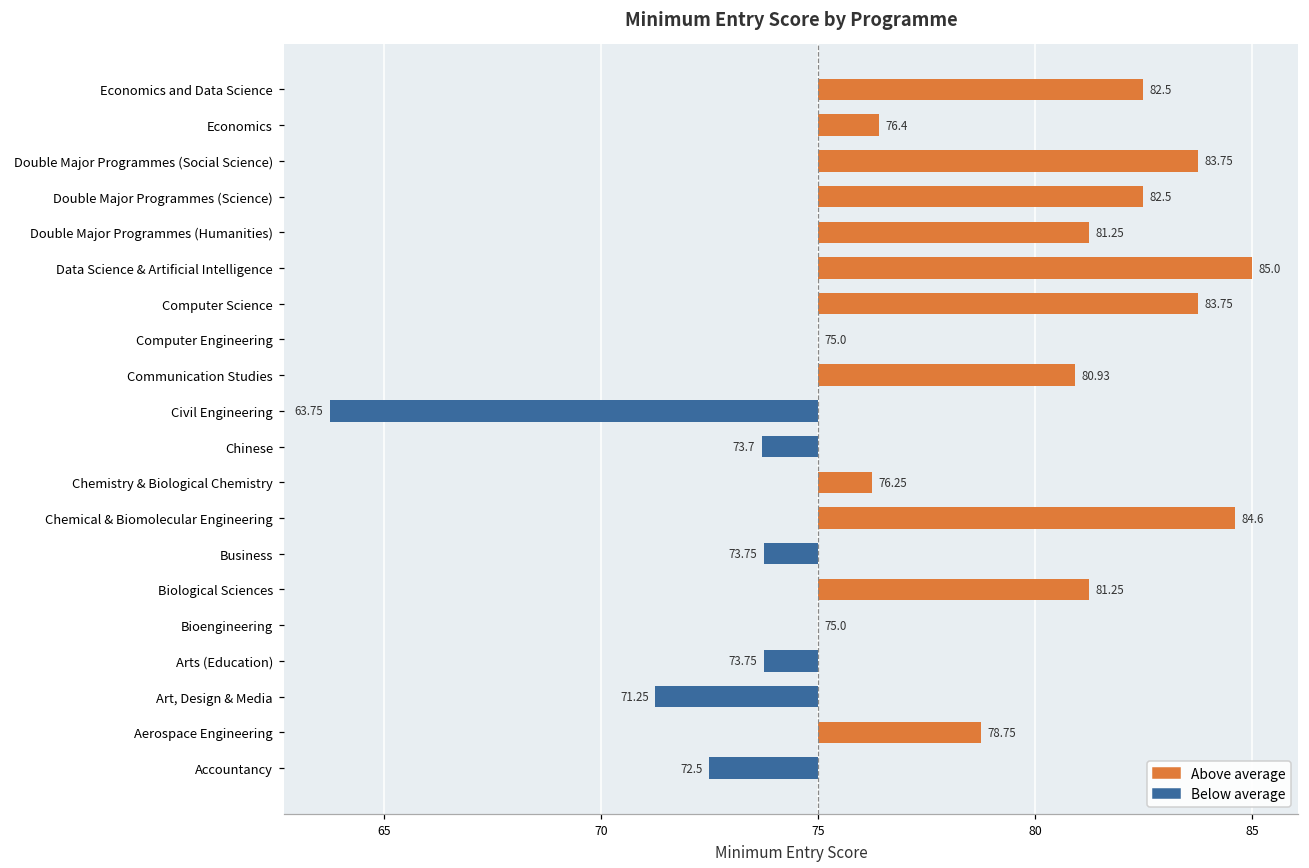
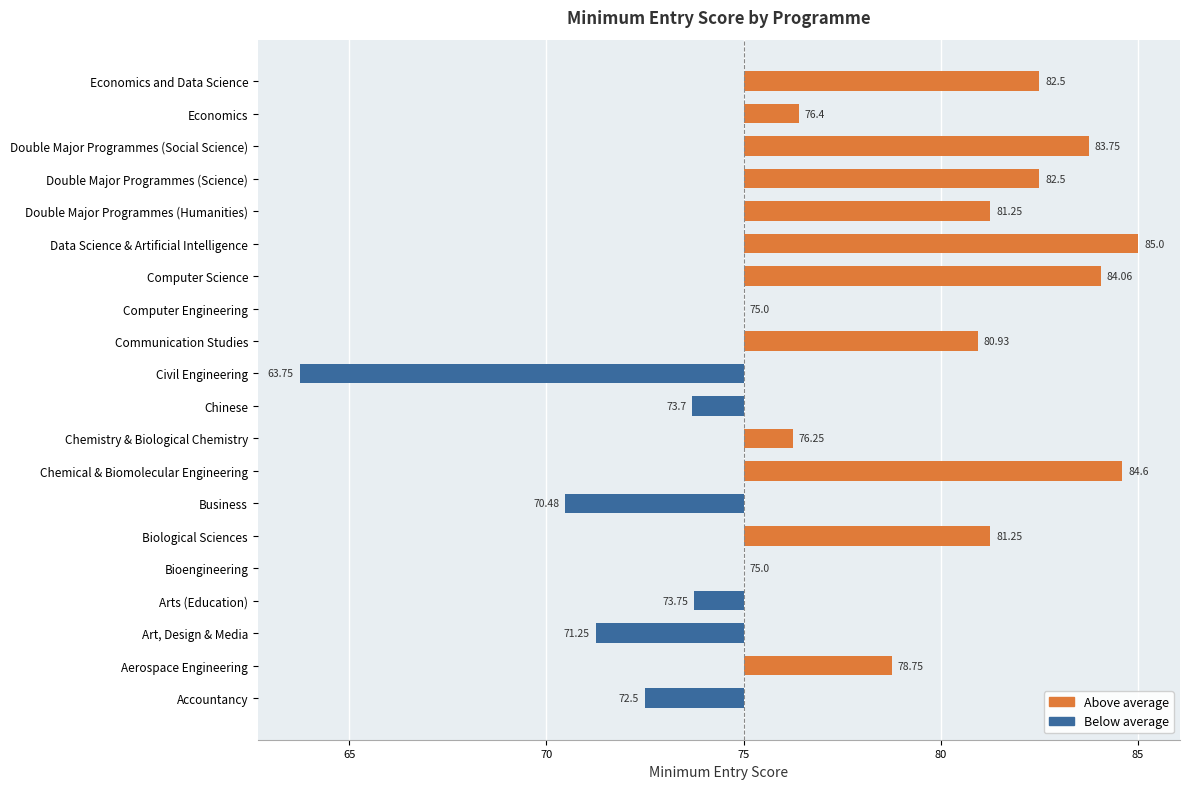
  {
-   "Computer Science": 83.75,
-   "Business": 73.75
+   "Computer Science": 84.06,
+   "Business": 70.48
  }
